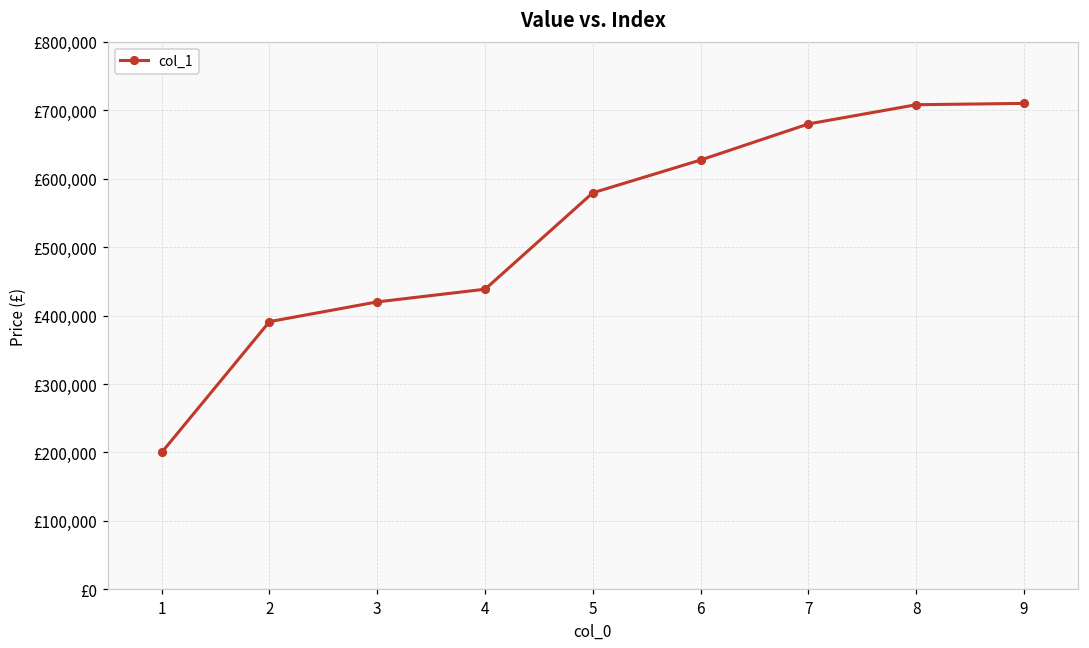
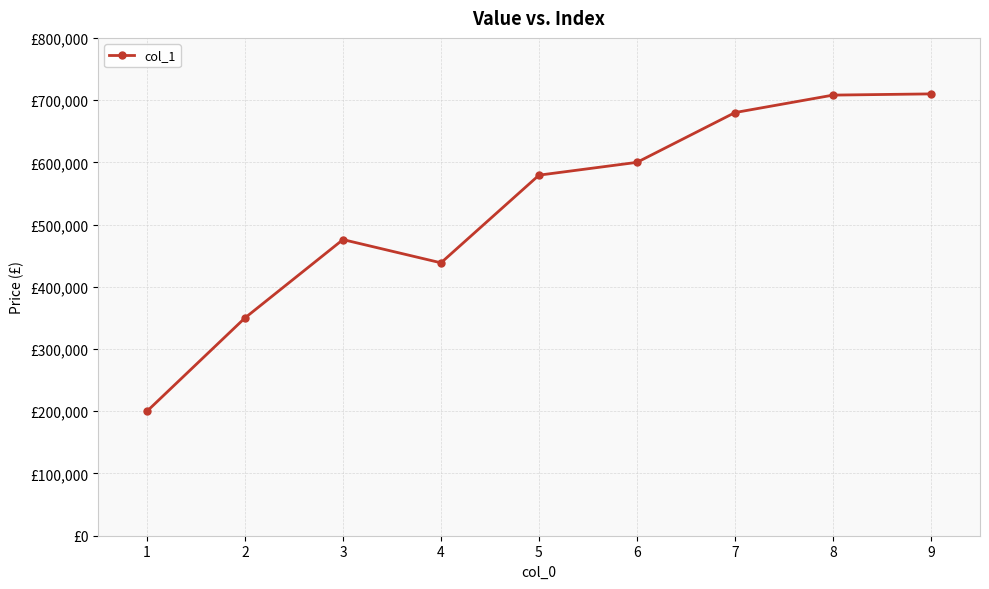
  {
    "1": "£200,000",
-   "2": "£390,000",
-   "3": "£420,000",
+   "2": "£350,000",
+   "3": "£480,000",
    "4": "£440,000",
    "5": "£580,000",
-   "6": "£630,000",
+   "6": "£600,000",
    "7": "£680,000",
    "8": "£710,000",
    "9": "£710,000"
  }
